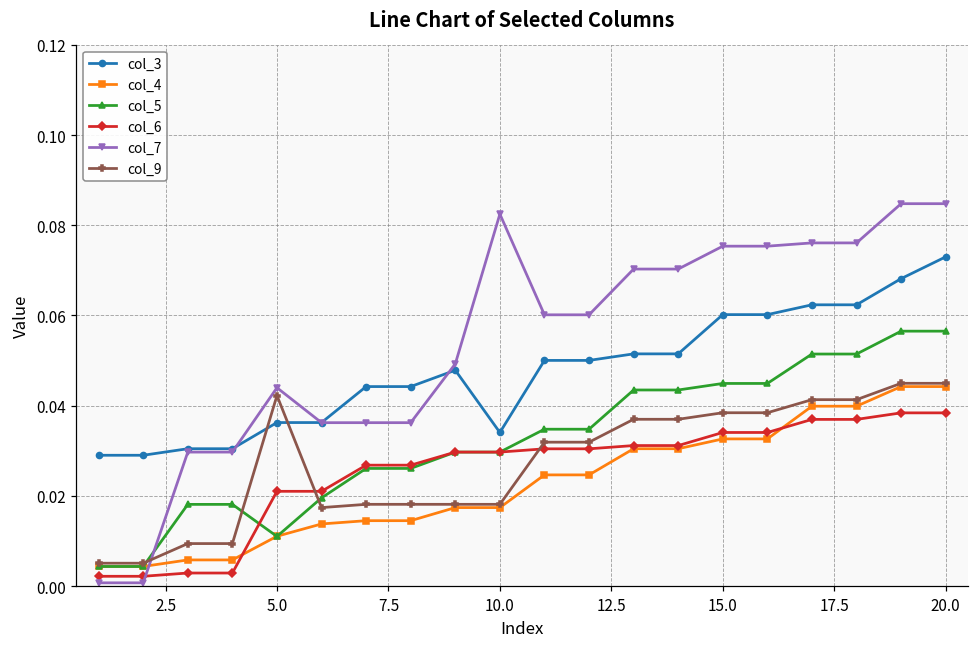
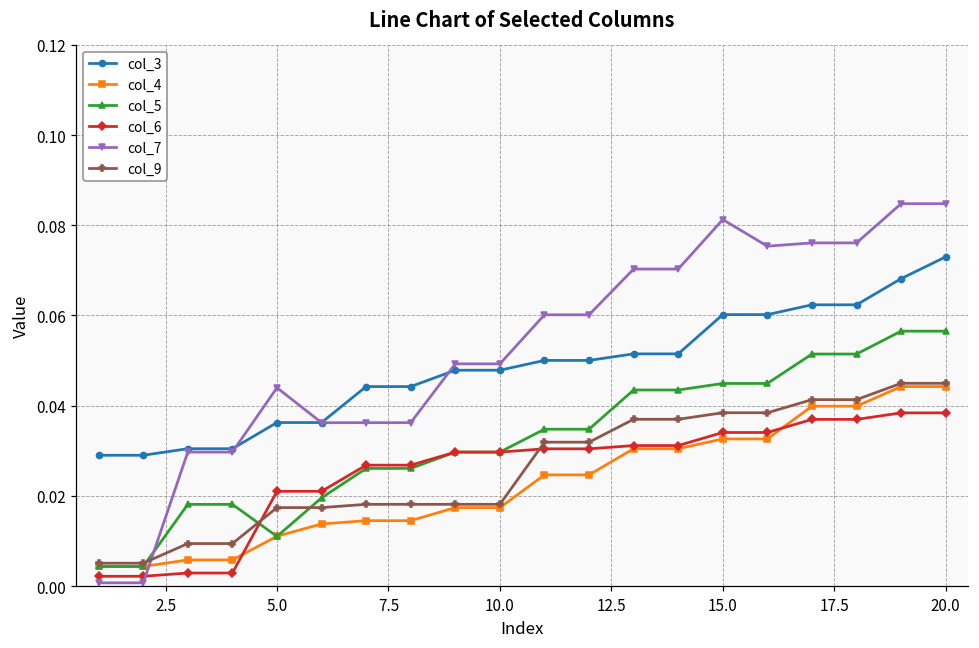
  {
    "col_3": {
      "5.0": 0.036,
-     "10.0": 0.034,
+     "10.0": 0.048,
      "15.0": 0.060,
      "20.0": 0.073
    },
    "col_4": {
      "10.0": 0.017,
      "15.0": 0.033,
      "20.0": 0.044
    },
    "col_5": {
      "15.0": 0.045,
      "20.0": 0.057
    },
    "col_6": {
      "5.0": 0.021,
      "15.0": 0.034,
      "20.0": 0.038
    },
    "col_7": {
      "5.0": 0.044,
-     "10.0": 0.082,
-     "15.0": 0.075,
+     "10.0": 0.049,
+     "15.0": 0.081,
      "20.0": 0.085
    },
    "col_9": {
-     "5.0": 0.042,
+     "5.0": 0.017,
      "10.0": 0.018,
      "15.0": 0.038,
      "20.0": 0.045
    }
  }
